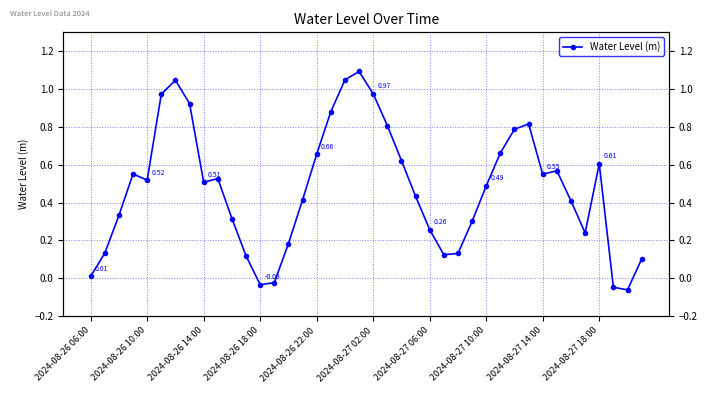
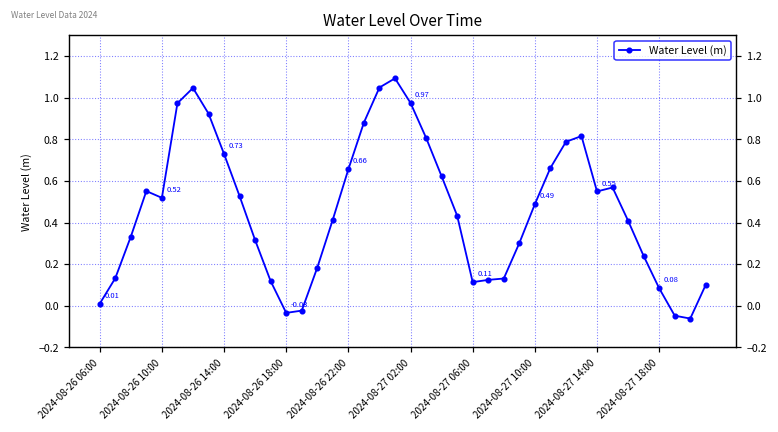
  {
    "2024-08-26 06:00": 0.01,
    "2024-08-26 10:00": 0.52,
-   "2024-08-26 14:00": 0.51,
+   "2024-08-26 14:00": 0.73,
    "2024-08-26 22:00": 0.66,
    "2024-08-27 02:00": 0.97,
-   "2024-08-27 06:00": 0.26,
+   "2024-08-27 06:00": 0.11,
    "2024-08-27 10:00": 0.49,
-   "2024-08-27 18:00": 0.61
+   "2024-08-27 18:00": 0.08
  }
